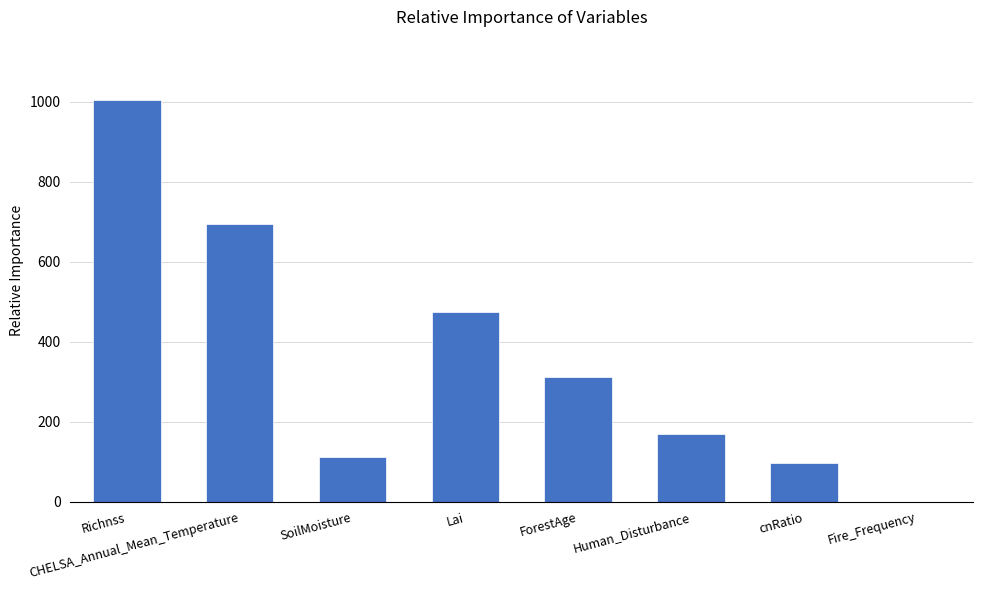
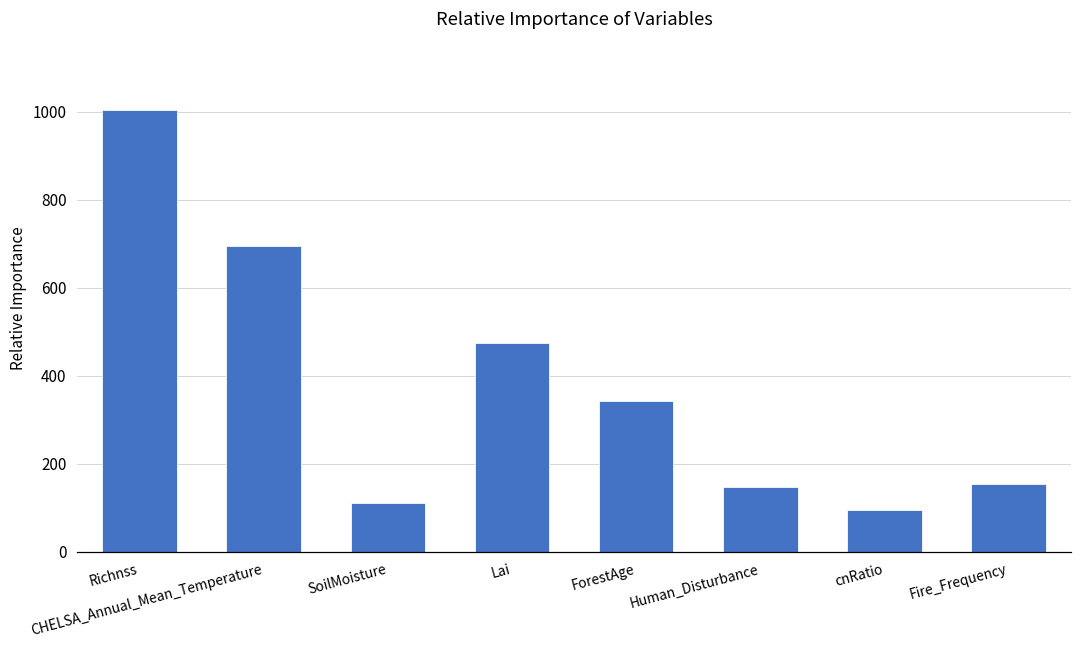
  {
    "Richnss": 1000,
    "CHELSA_Annual_Mean_Temperature": 700,
    "SoilMoisture": 110,
    "Lai": 470,
-   "ForestAge": 310,
-   "Human_Disturbance": 170,
+   "ForestAge": 340,
+   "Human_Disturbance": 150,
    "cnRatio": 100,
-   "Fire_Frequency": 0
+   "Fire_Frequency": 150
  }
